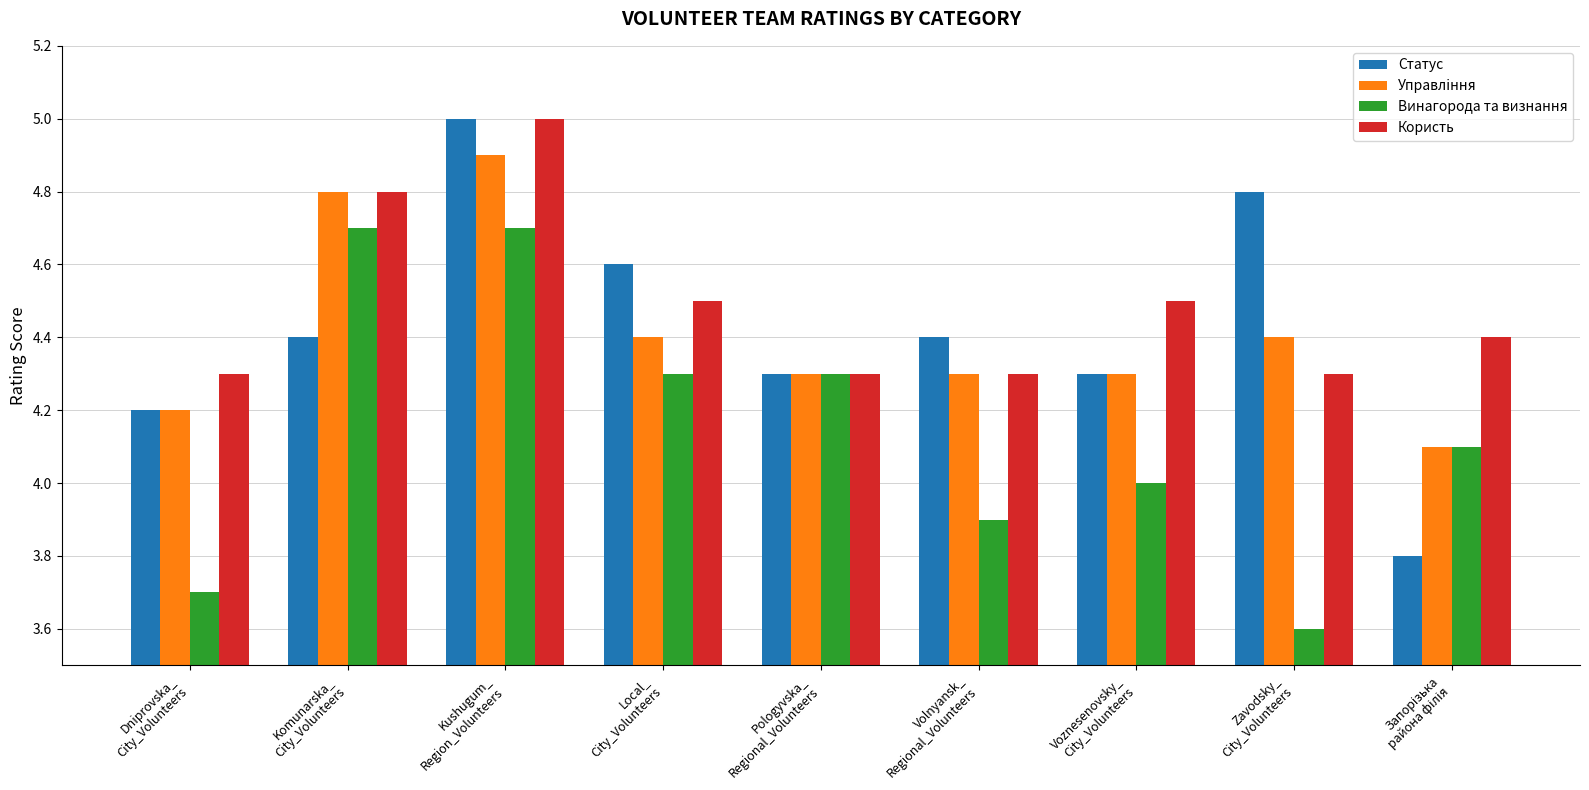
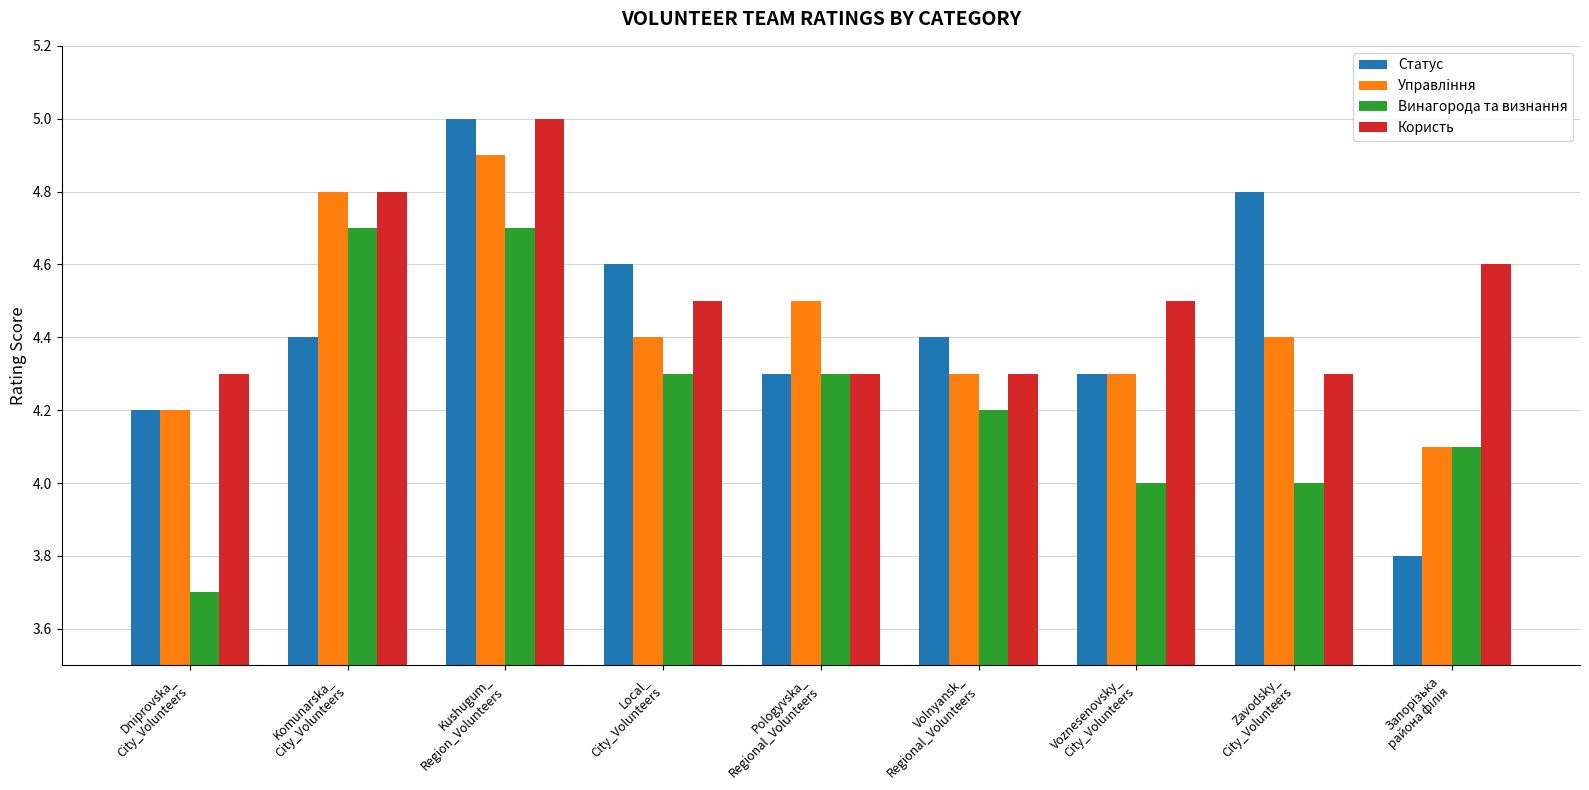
  {
    "Статус": {
      "Dniprovska_ City_Volunteers": 4.2,
      "Komunarska_ City_Volunteers": 4.4,
      "Kushugum_ Region_Volunteers": 5.0,
      "Local_ City_Volunteers": 4.6,
      "Pologyvska_ Regional_Volunteers": 4.3,
      "Volnyansk_ Regional_Volunteers": 4.4,
      "Voznesenovsky_ City_Volunteers": 4.3,
      "Zavodsky_ City_Volunteers": 4.8,
      "Запорізька района філія": 3.8
    },
    "Управління": {
      "Dniprovska_ City_Volunteers": 4.2,
      "Komunarska_ City_Volunteers": 4.8,
      "Kushugum_ Region_Volunteers": 4.9,
      "Local_ City_Volunteers": 4.4,
-     "Pologyvska_ Regional_Volunteers": 4.3,
+     "Pologyvska_ Regional_Volunteers": 4.5,
      "Volnyansk_ Regional_Volunteers": 4.3,
      "Voznesenovsky_ City_Volunteers": 4.3,
      "Zavodsky_ City_Volunteers": 4.4,
      "Запорізька района філія": 4.1
    },
    "Винагорода та визнання": {
      "Dniprovska_ City_Volunteers": 3.7,
      "Komunarska_ City_Volunteers": 4.7,
      "Kushugum_ Region_Volunteers": 4.7,
      "Local_ City_Volunteers": 4.3,
      "Pologyvska_ Regional_Volunteers": 4.3,
-     "Volnyansk_ Regional_Volunteers": 3.9,
+     "Volnyansk_ Regional_Volunteers": 4.2,
      "Voznesenovsky_ City_Volunteers": 4.0,
-     "Zavodsky_ City_Volunteers": 3.6,
+     "Zavodsky_ City_Volunteers": 4.0,
      "Запорізька района філія": 4.1
    },
    "Користь": {
      "Dniprovska_ City_Volunteers": 4.3,
      "Komunarska_ City_Volunteers": 4.8,
      "Kushugum_ Region_Volunteers": 5.0,
      "Local_ City_Volunteers": 4.5,
      "Pologyvska_ Regional_Volunteers": 4.3,
      "Volnyansk_ Regional_Volunteers": 4.3,
      "Voznesenovsky_ City_Volunteers": 4.5,
      "Zavodsky_ City_Volunteers": 4.3,
-     "Запорізька района філія": 4.4
+     "Запорізька района філія": 4.6
    }
  }
